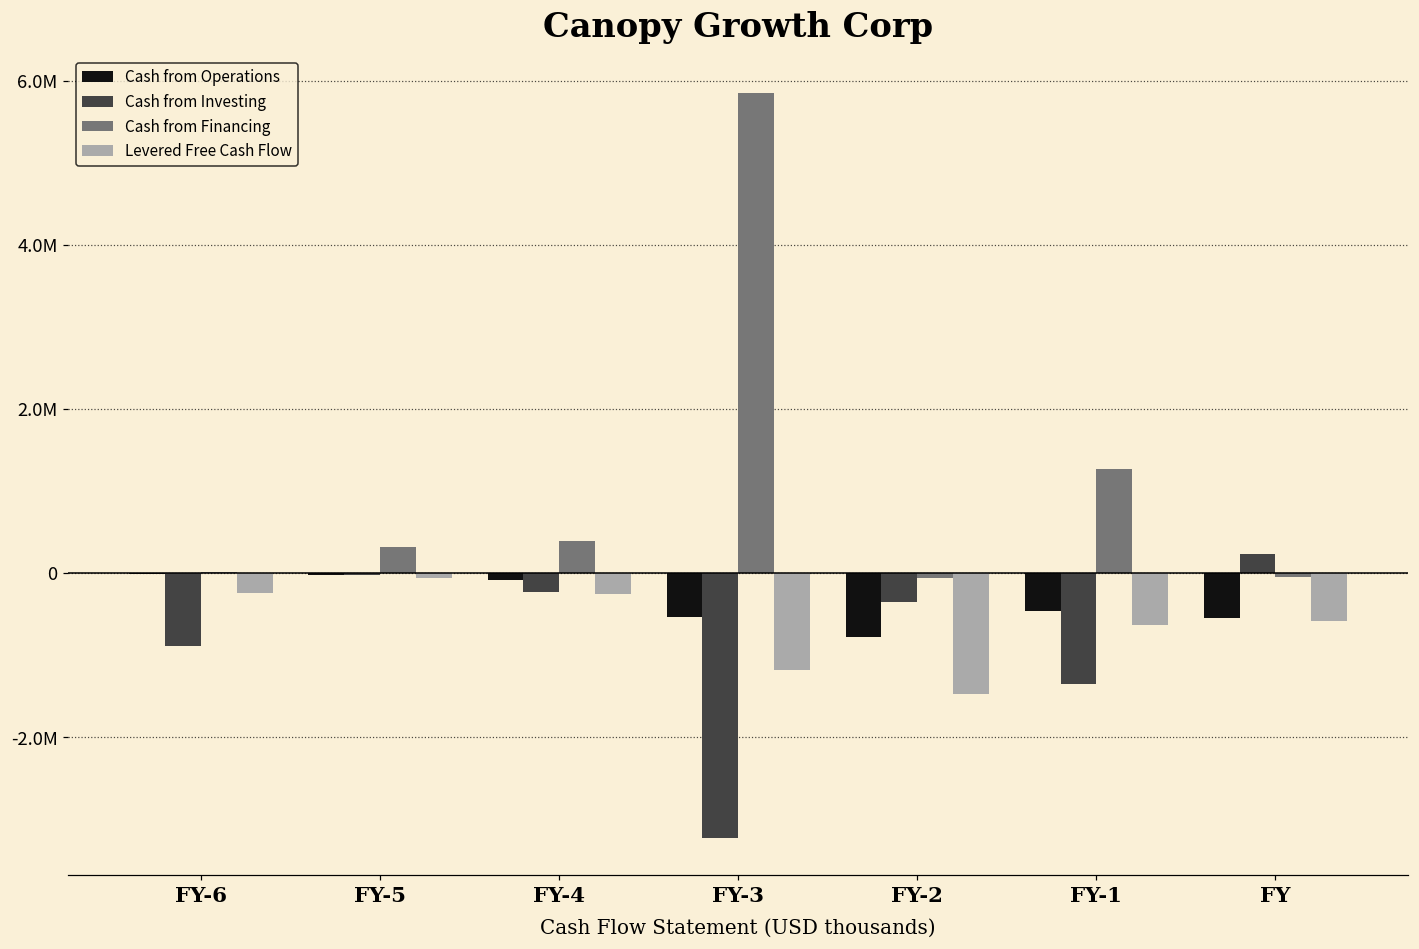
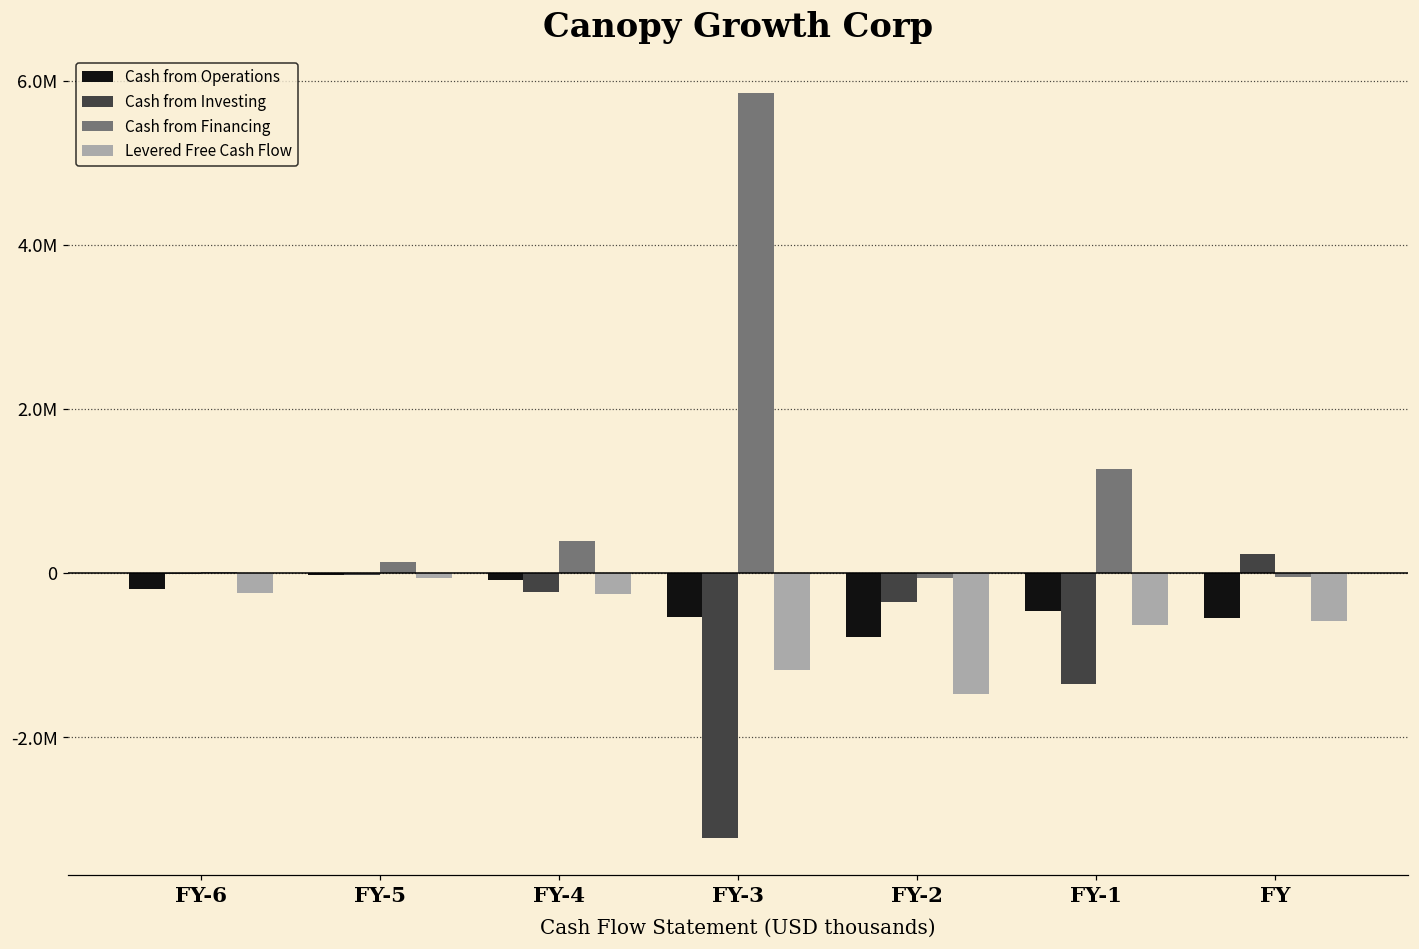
  {
    "Cash from Operations": {
-     "FY-6": 0,
+     "FY-6": -200000,
      "FY-4": -100000,
      "FY-3": -500000,
      "FY-2": -800000,
      "FY-1": -500000,
      "FY": -500000
    },
    "Cash from Investing": {
-     "FY-6": -900000,
+     "FY-6": 0,
      "FY-4": -200000,
      "FY-3": -3200000,
      "FY-2": -300000,
      "FY-1": -1300000,
      "FY": 200000
    },
    "Cash from Financing": {
-     "FY-5": 300000,
+     "FY-5": 100000,
      "FY-4": 400000,
      "FY-3": 5900000,
      "FY-2": -100000,
      "FY-1": 1300000,
      "FY": 0
    },
    "Levered Free Cash Flow": {
      "FY-6": -200000,
      "FY-5": -100000,
      "FY-4": -300000,
      "FY-3": -1200000,
      "FY-2": -1500000,
      "FY-1": -600000,
      "FY": -600000
    }
  }
